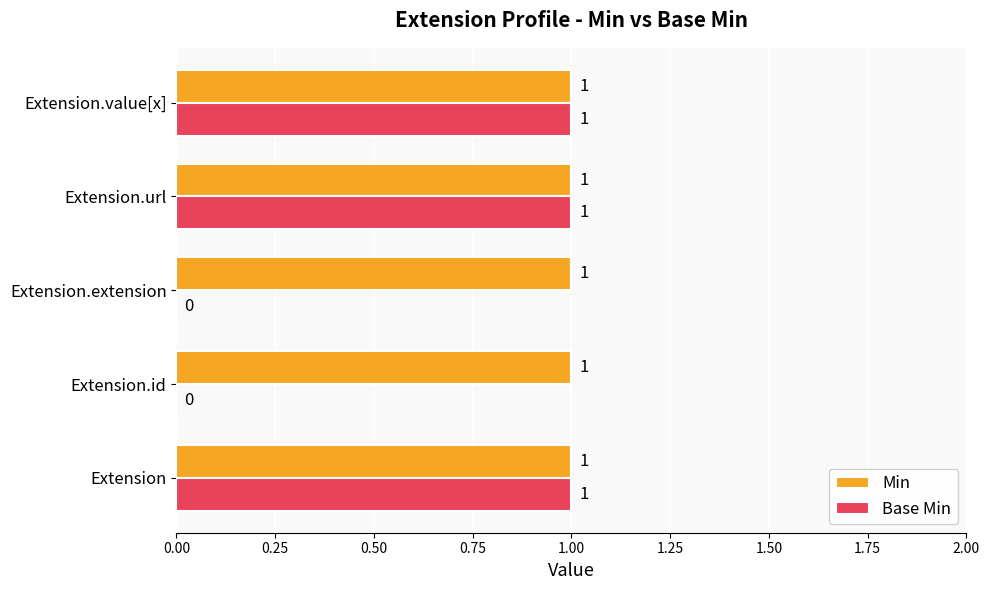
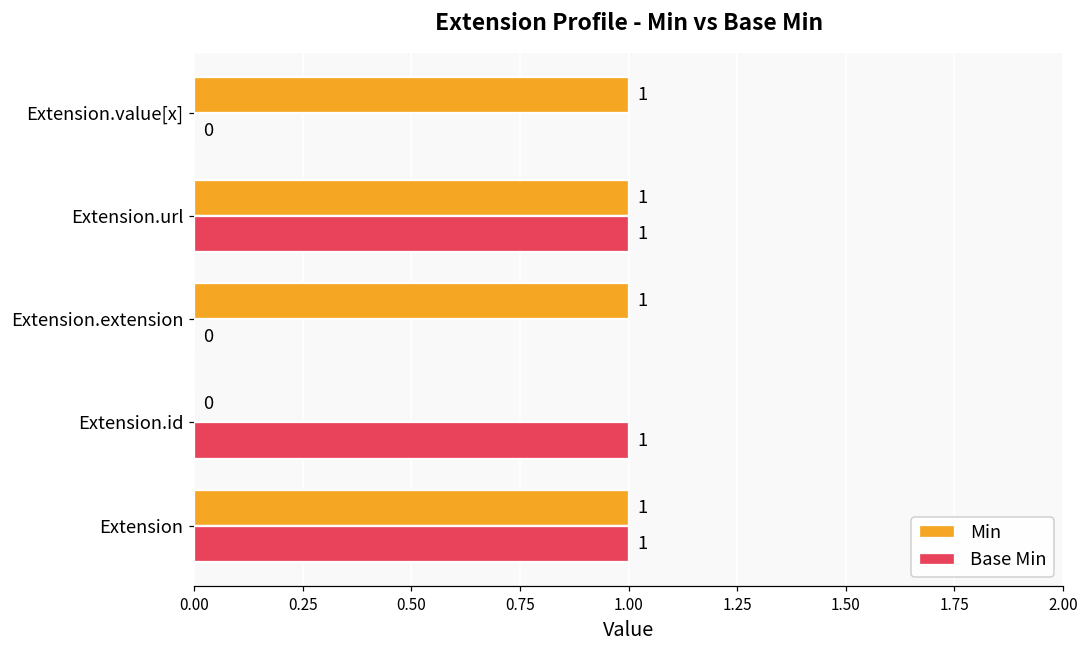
  {
    "Min": {
      "Extension.value[x]": 1,
      "Extension.url": 1,
      "Extension.extension": 1,
-     "Extension.id": 1,
+     "Extension.id": 0,
      "Extension": 1
    },
    "Base Min": {
-     "Extension.value[x]": 1,
+     "Extension.value[x]": 0,
      "Extension.url": 1,
      "Extension.extension": 0,
-     "Extension.id": 0,
+     "Extension.id": 1,
      "Extension": 1
    }
  }
